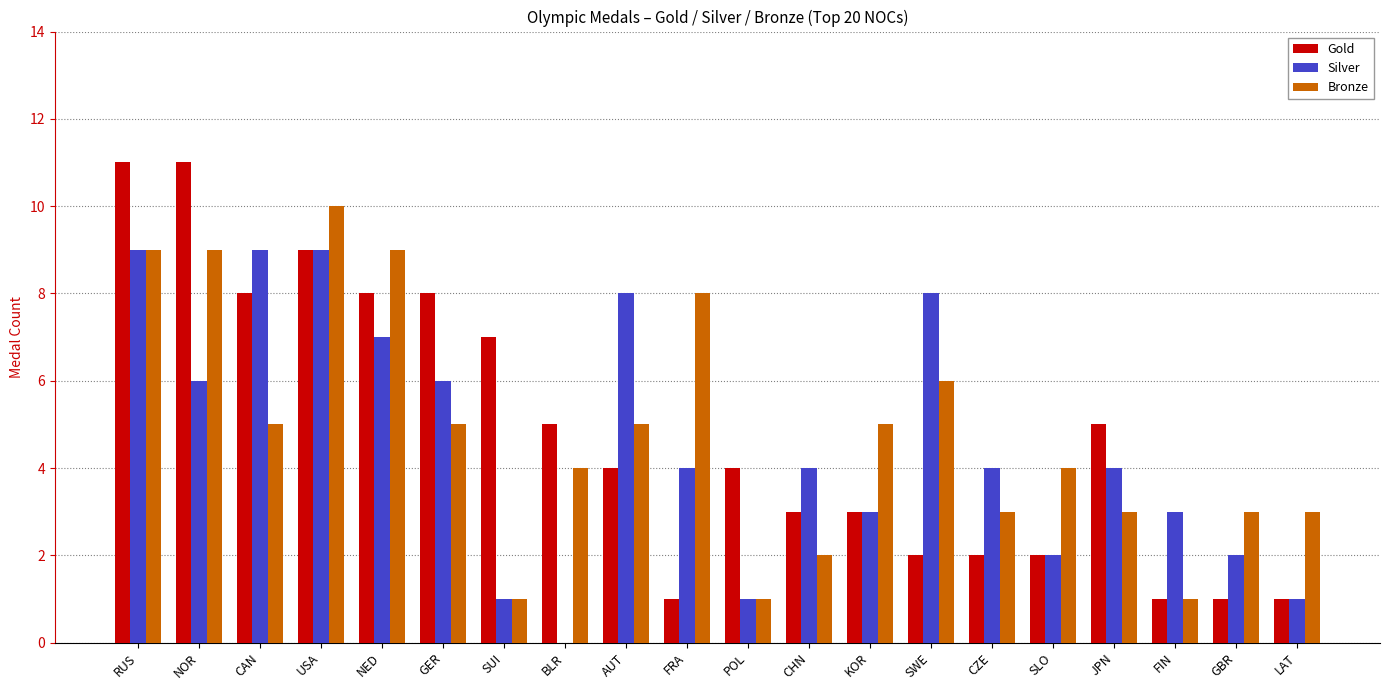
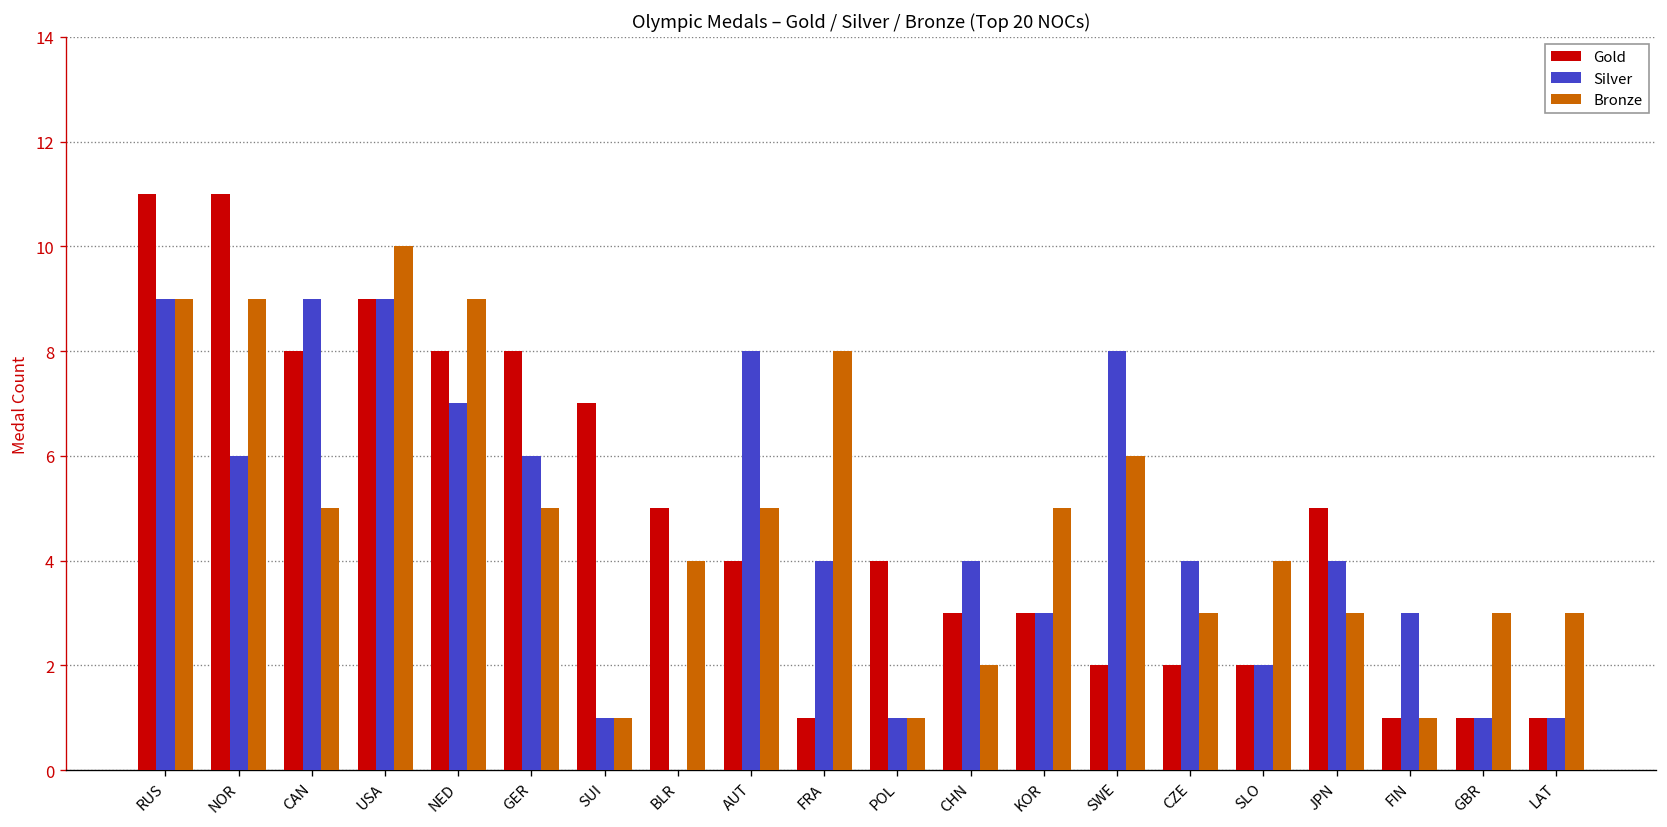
  {
    "Gold": {
      "RUS": 11,
      "NOR": 11,
      "CAN": 8,
      "USA": 9,
      "NED": 8,
      "GER": 8,
      "SUI": 7,
      "BLR": 5,
      "AUT": 4,
      "FRA": 1,
      "POL": 4,
      "CHN": 3,
      "KOR": 3,
      "SWE": 2,
      "CZE": 2,
      "SLO": 2,
      "JPN": 5,
      "FIN": 1,
      "GBR": 1,
      "LAT": 1
    },
    "Silver": {
      "RUS": 9,
      "NOR": 6,
      "CAN": 9,
      "USA": 9,
      "NED": 7,
      "GER": 6,
      "SUI": 1,
      "BLR": 0,
      "AUT": 8,
      "FRA": 4,
      "POL": 1,
      "CHN": 4,
      "KOR": 3,
      "SWE": 8,
      "CZE": 4,
      "SLO": 2,
      "JPN": 4,
      "FIN": 3,
-     "GBR": 2,
+     "GBR": 1,
      "LAT": 1
    },
    "Bronze": {
      "RUS": 9,
      "NOR": 9,
      "CAN": 5,
      "USA": 10,
      "NED": 9,
      "GER": 5,
      "SUI": 1,
      "BLR": 4,
      "AUT": 5,
      "FRA": 8,
      "POL": 1,
      "CHN": 2,
      "KOR": 5,
      "SWE": 6,
      "CZE": 3,
      "SLO": 4,
      "JPN": 3,
      "FIN": 1,
      "GBR": 3,
      "LAT": 3
    }
  }
